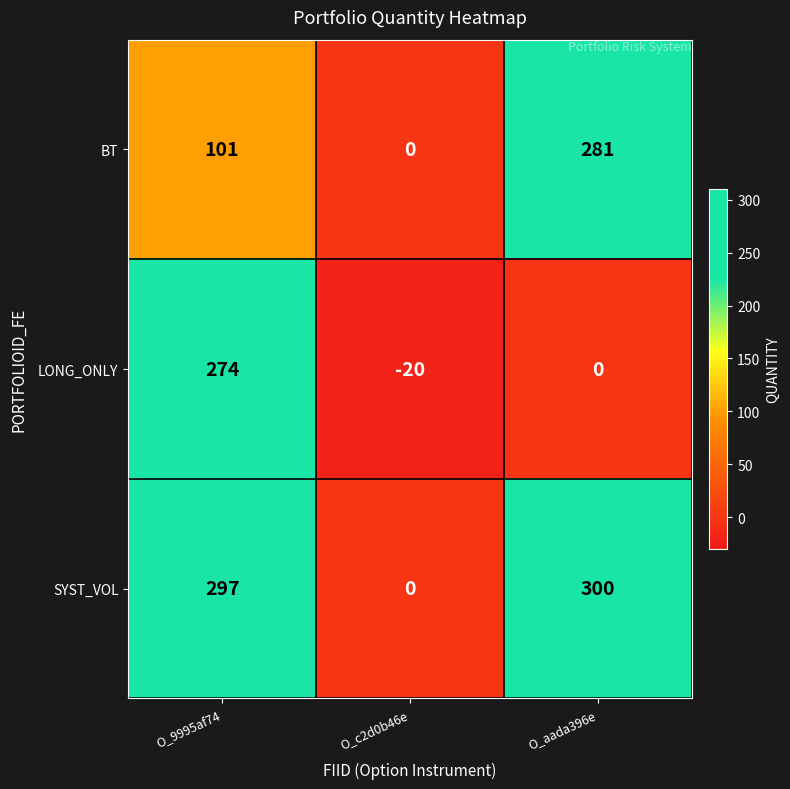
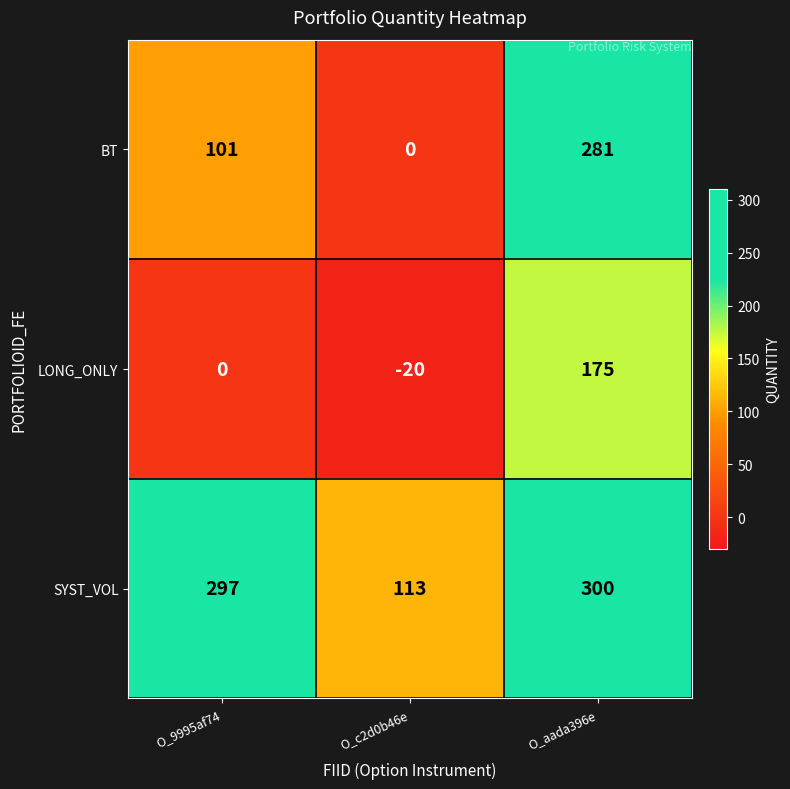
  {
    "BT": {
      "O_9995af74": 101,
      "O_c2d0b46e": 0
    },
    "LONG_ONLY": {
-     "O_9995af74": 274,
+     "O_9995af74": 0,
      "O_c2d0b46e": -20,
-     "O_aada396e": 0
+     "O_aada396e": 175
    },
    "SYST_VOL": {
      "O_9995af74": 297,
-     "O_c2d0b46e": 0,
+     "O_c2d0b46e": 113,
      "O_aada396e": 300
    }
  }
